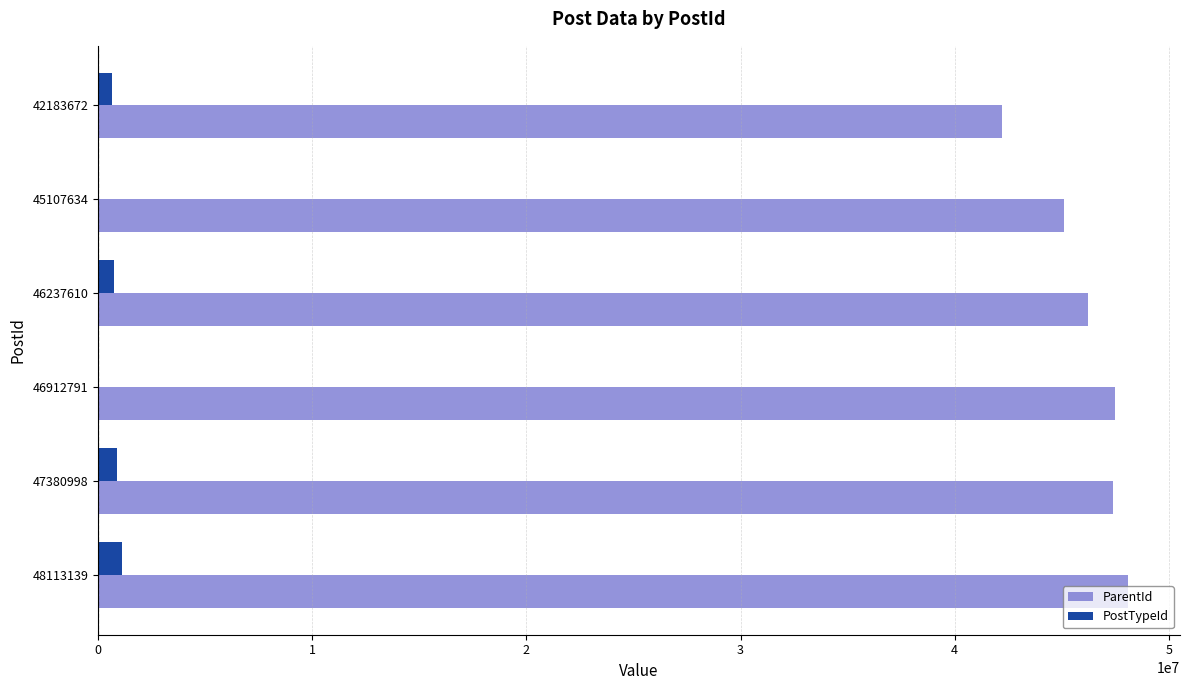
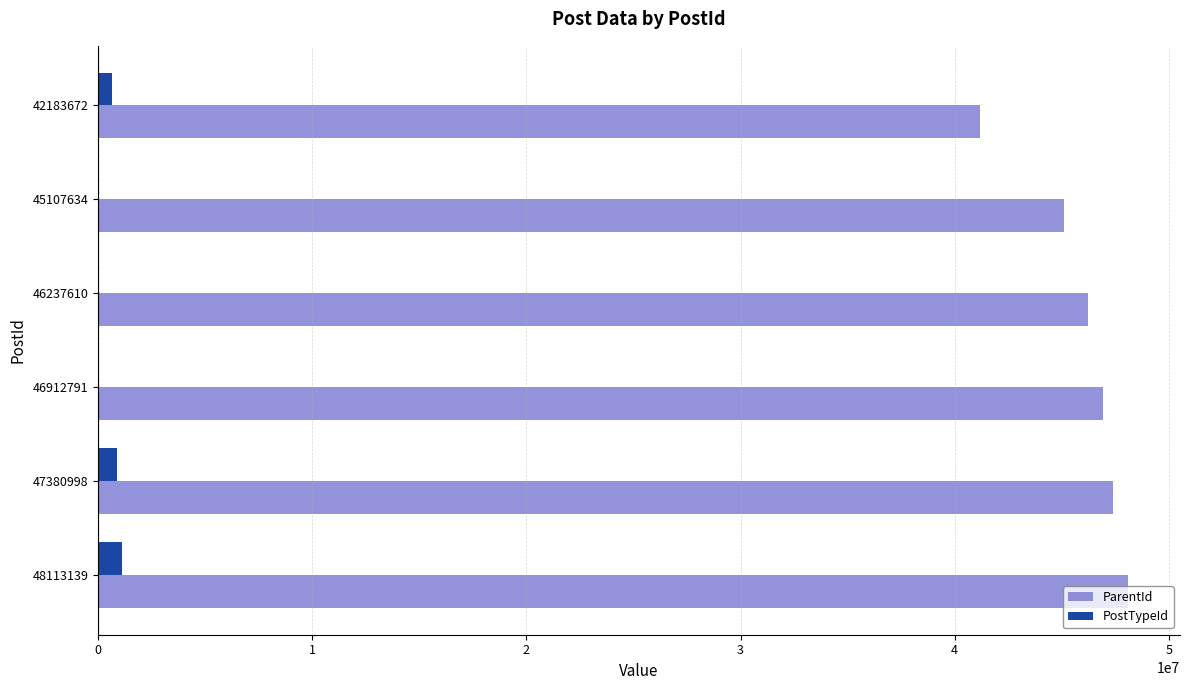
  {
    "ParentId": {
-     "42183672": 42200000,
+     "42183672": 41200000,
      "45107634": 45100000,
      "46237610": 46200000,
-     "46912791": 47500000,
+     "46912791": 46900000,
      "47380998": 47400000
    },
    "PostTypeId": {
      "42183672": 600000,
-     "46237610": 800000,
+     "46237610": 0,
      "47380998": 900000,
      "48113139": 1100000
    }
  }
